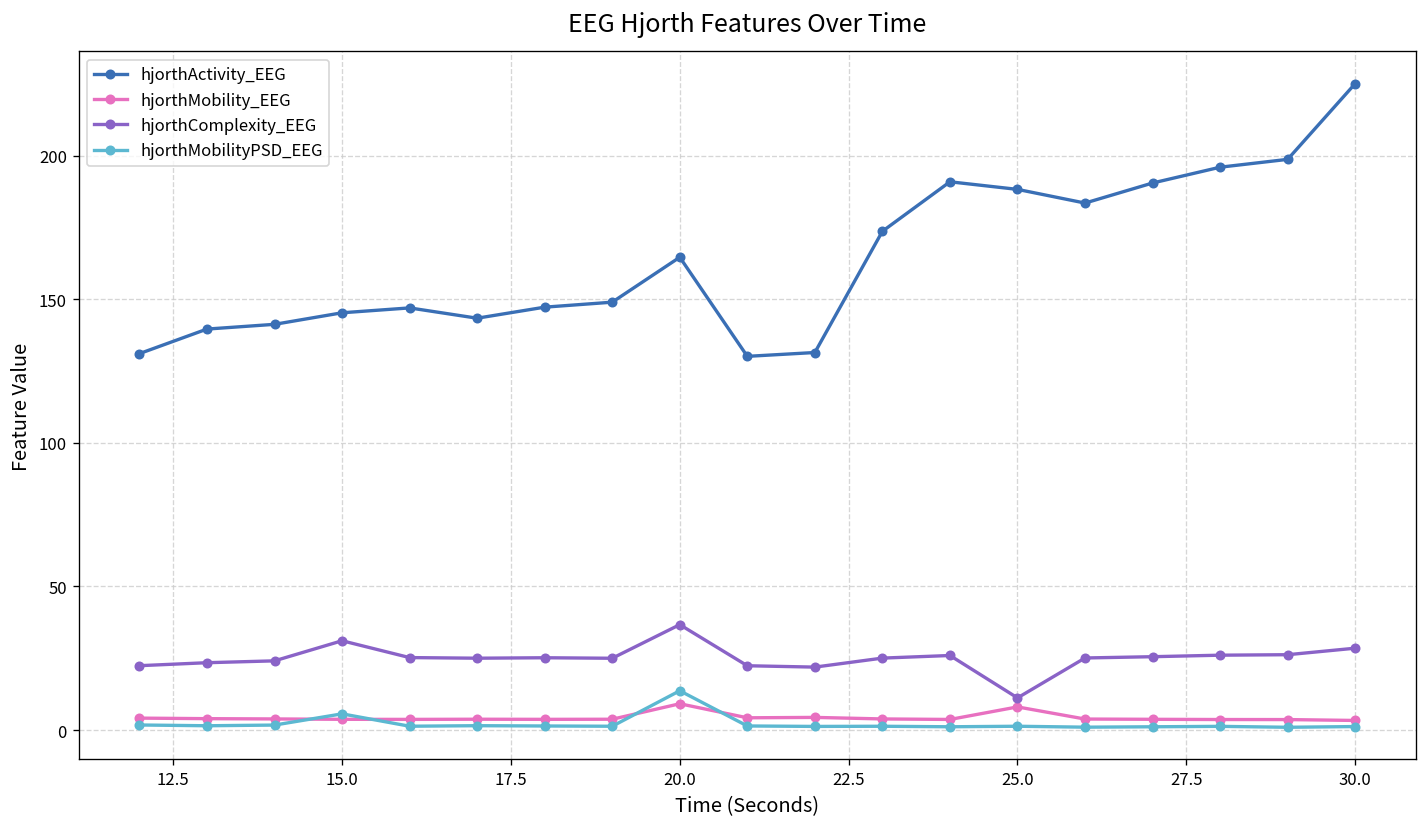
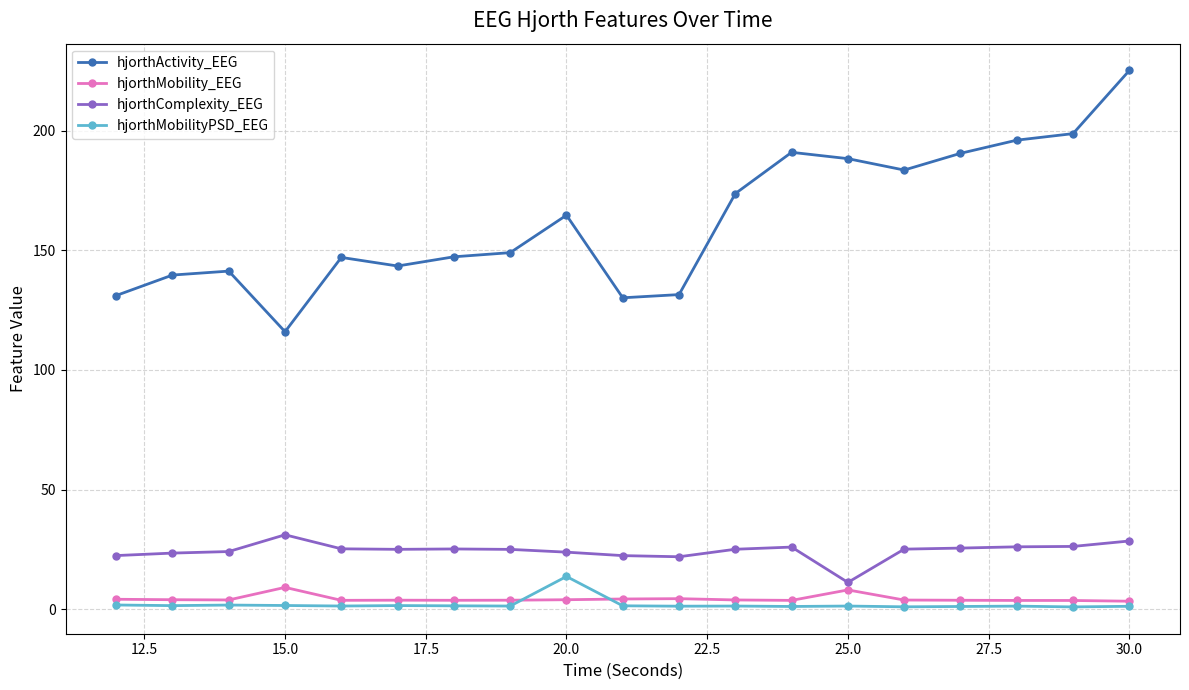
  {
    "hjorthActivity_EEG": {
-     "15.0": 145,
+     "15.0": 116,
      "20.0": 165,
      "25.0": 188,
      "30.0": 225
    },
    "hjorthMobility_EEG": {
-     "15.0": 4,
-     "20.0": 9,
+     "15.0": 9,
+     "20.0": 4,
      "25.0": 8,
      "30.0": 3
    },
    "hjorthComplexity_EEG": {
      "15.0": 31,
-     "20.0": 37,
+     "20.0": 24,
      "25.0": 11,
      "30.0": 29
    },
    "hjorthMobilityPSD_EEG": {
-     "15.0": 6,
+     "15.0": 2,
      "20.0": 14,
      "25.0": 1,
      "30.0": 1
    }
  }
